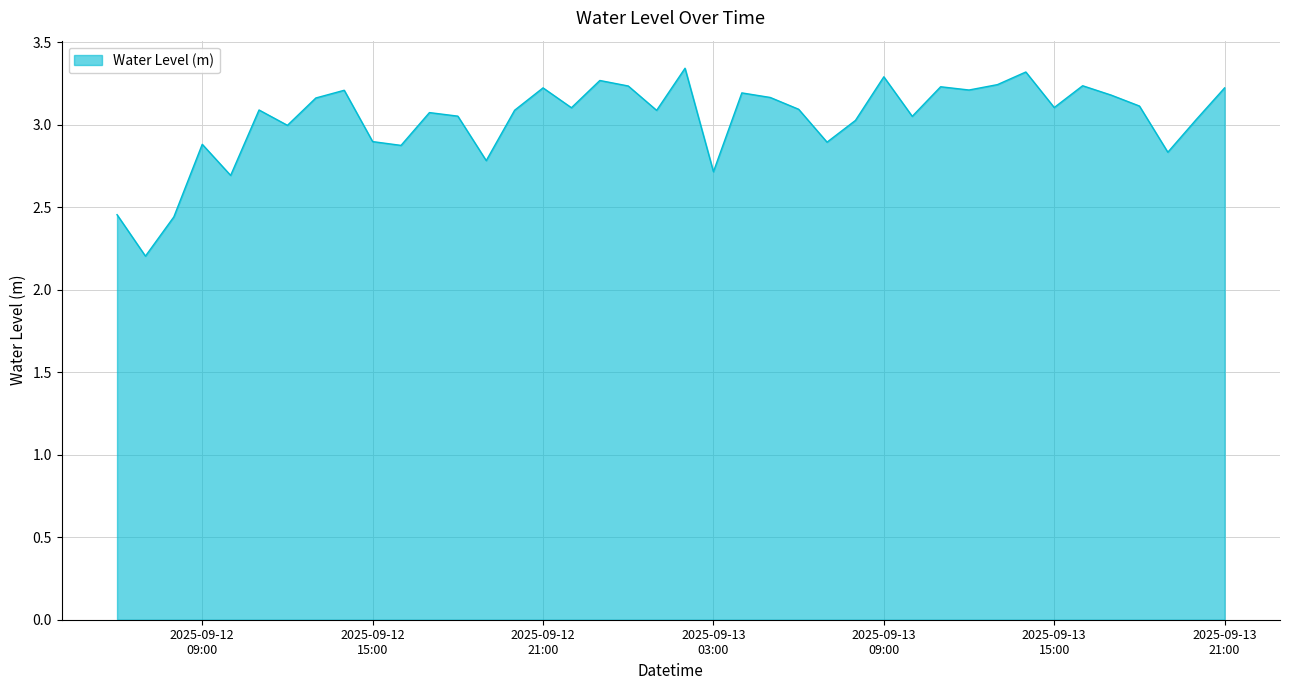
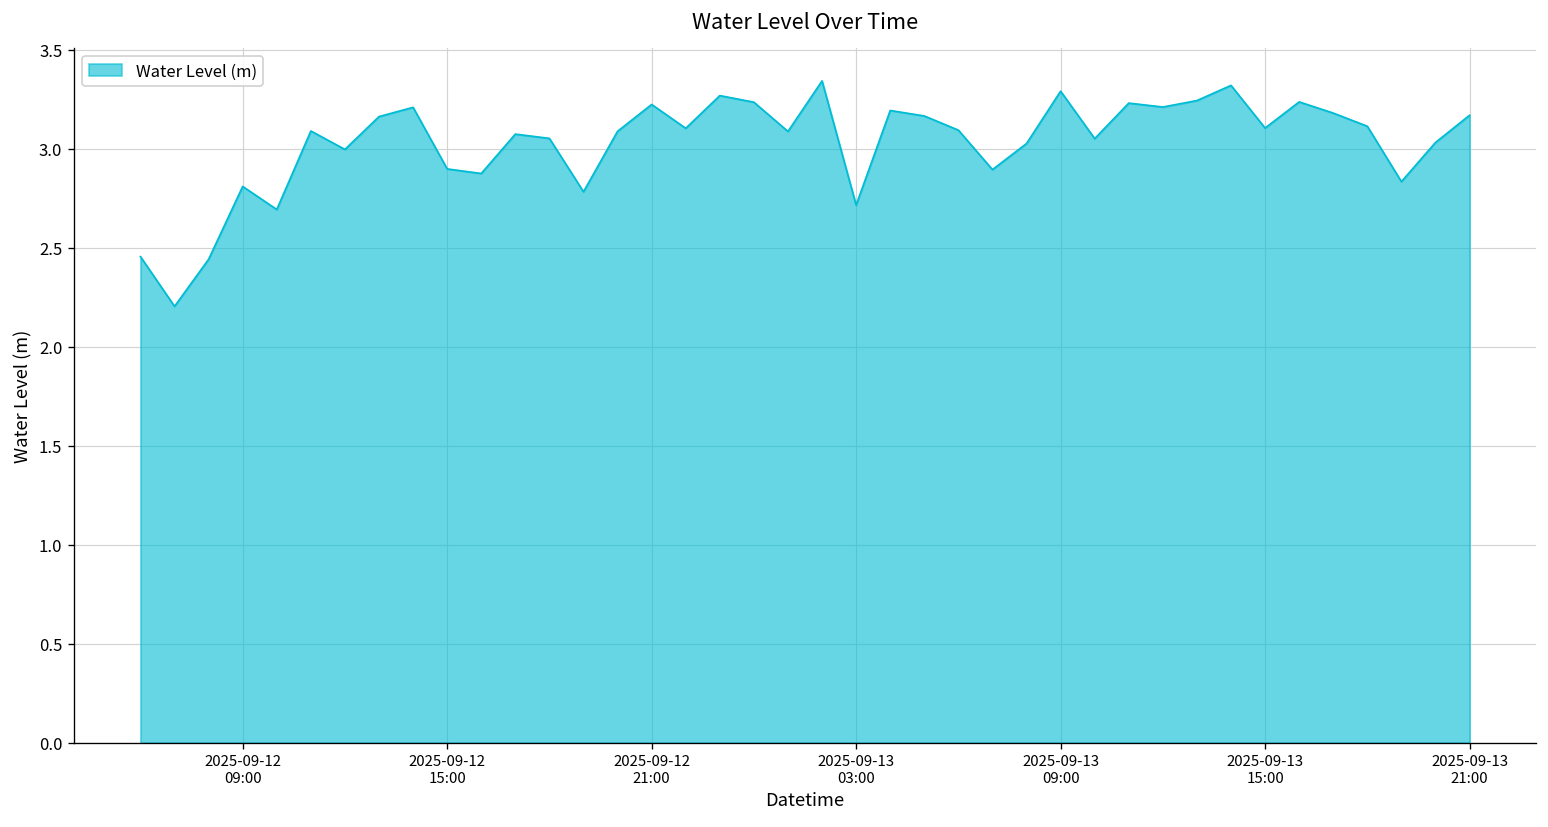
  {
-   "2025-09-12 09:00": 2.88,
+   "2025-09-12 09:00": 2.81,
    "2025-09-12 15:00": 2.90,
    "2025-09-12 21:00": 3.22,
    "2025-09-13 03:00": 2.72,
    "2025-09-13 09:00": 3.29,
    "2025-09-13 15:00": 3.10,
-   "2025-09-13 21:00": 3.22
+   "2025-09-13 21:00": 3.17
  }
